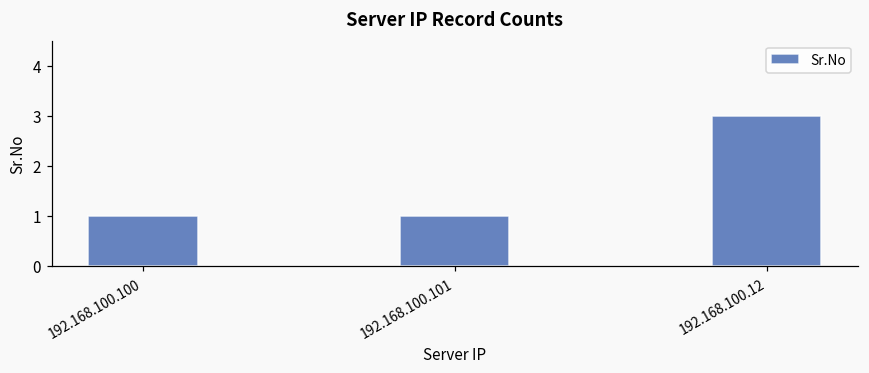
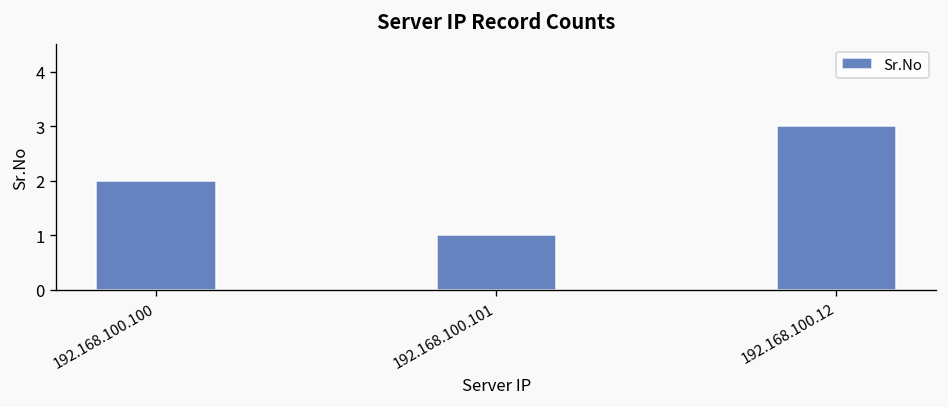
  {
-   "192.168.100.100": 1,
+   "192.168.100.100": 2,
    "192.168.100.101": 1,
    "192.168.100.12": 3
  }
